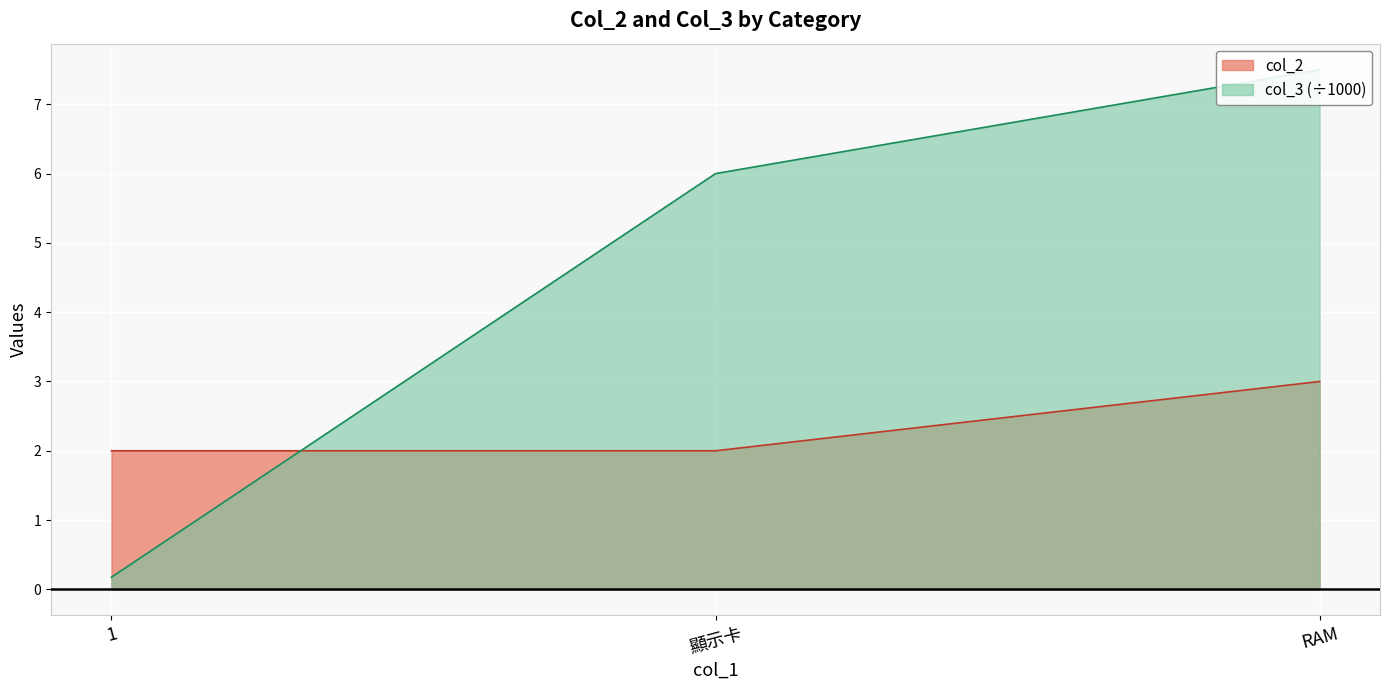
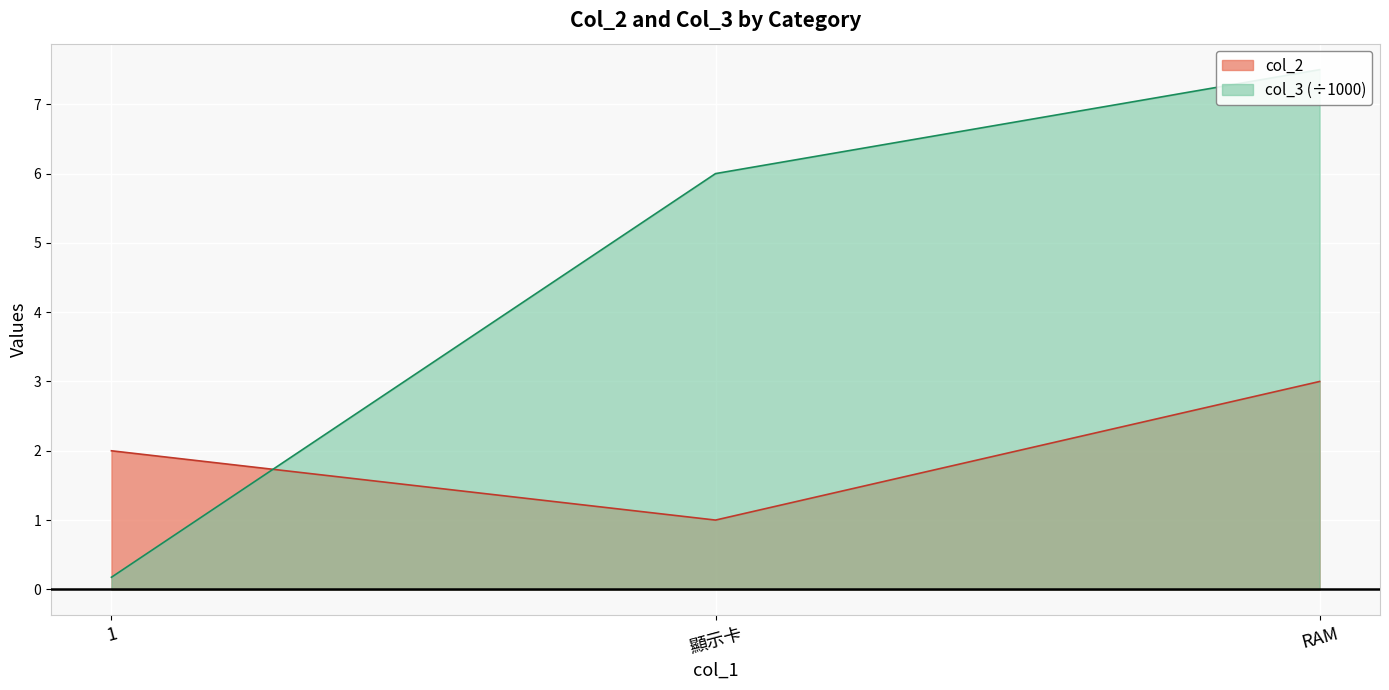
  {
    "col_2": {
      "1": 2,
-     "顯示卡": 2,
+     "顯示卡": 1,
      "RAM": 3
    },
    "col_3 (÷1000)": {
      "1": 0.2,
      "顯示卡": 6
    }
  }
